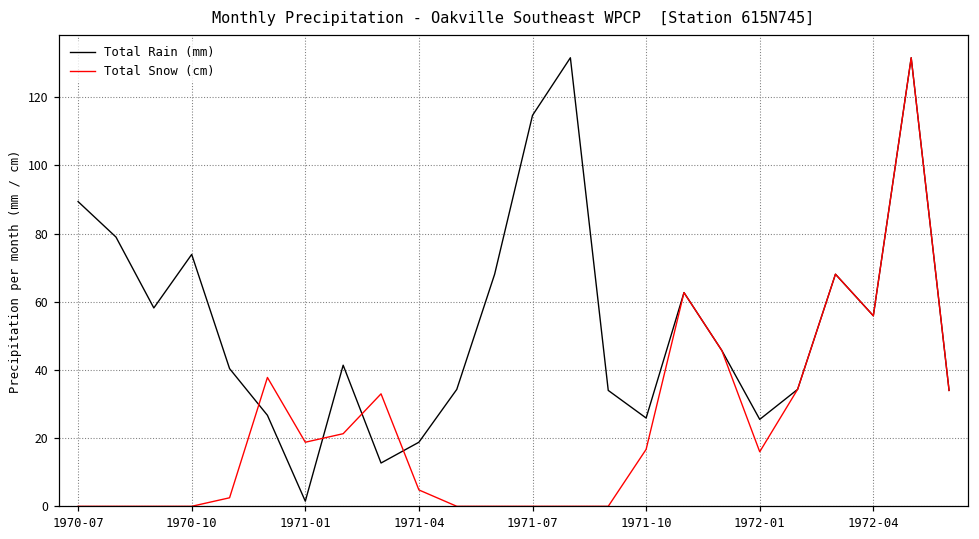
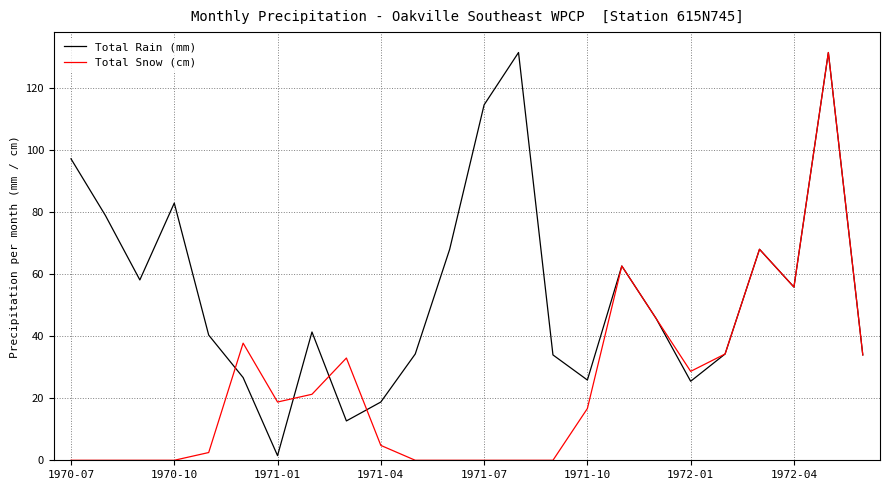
  {
    "Total Rain (mm)": {
-     "1970-07": 89,
-     "1970-10": 74,
+     "1970-07": 97,
+     "1970-10": 83,
      "1971-01": 2,
      "1971-04": 19,
      "1971-07": 115,
      "1971-10": 26,
      "1972-01": 26
    },
    "Total Snow (cm)": {
      "1970-07": 0,
      "1970-10": 0,
      "1971-01": 19,
      "1971-04": 5,
      "1971-07": 0,
      "1971-10": 17,
-     "1972-01": 16
+     "1972-01": 29
    }
  }
